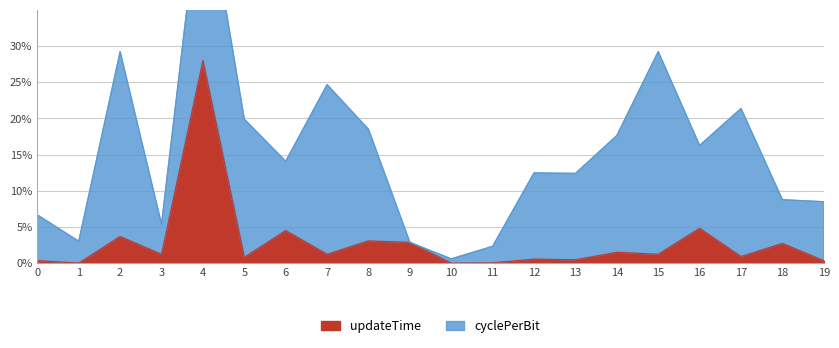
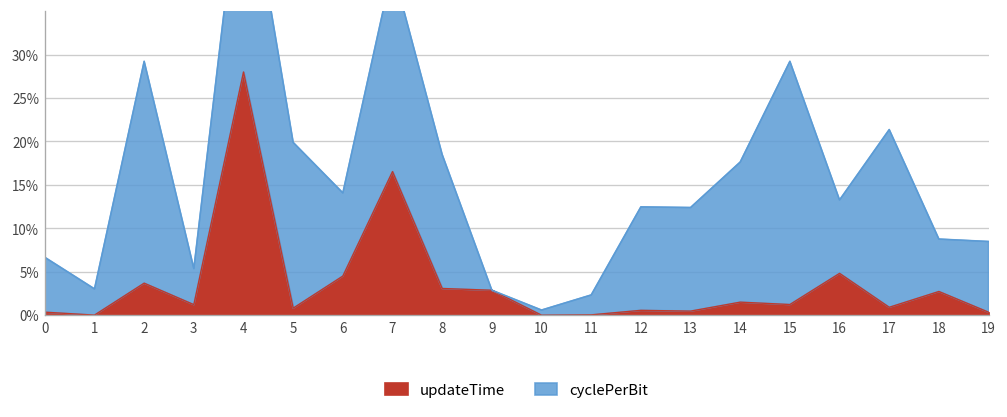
  {
    "updateTime": {
      "0": "0%",
      "1": "0%",
      "2": "4%",
      "3": "1%",
      "4": "28%",
      "5": "1%",
      "6": "5%",
-     "7": "1%",
+     "7": "17%",
      "8": "3%",
      "10": "0%",
      "11": "0%",
      "12": "1%",
      "13": "0%",
      "14": "2%",
      "15": "1%",
      "16": "5%",
      "17": "1%",
      "18": "3%",
      "19": "0%"
    },
    "cyclePerBit": {
      "0": "6%",
      "1": "3%",
      "2": "26%",
      "3": "4%",
      "5": "19%",
      "6": "10%",
      "8": "15%",
      "10": "1%",
      "11": "2%",
      "12": "12%",
      "13": "12%",
      "14": "16%",
      "15": "28%",
-     "16": "11%",
+     "16": "8%",
      "17": "20%",
      "18": "6%",
      "19": "8%"
    }
  }
